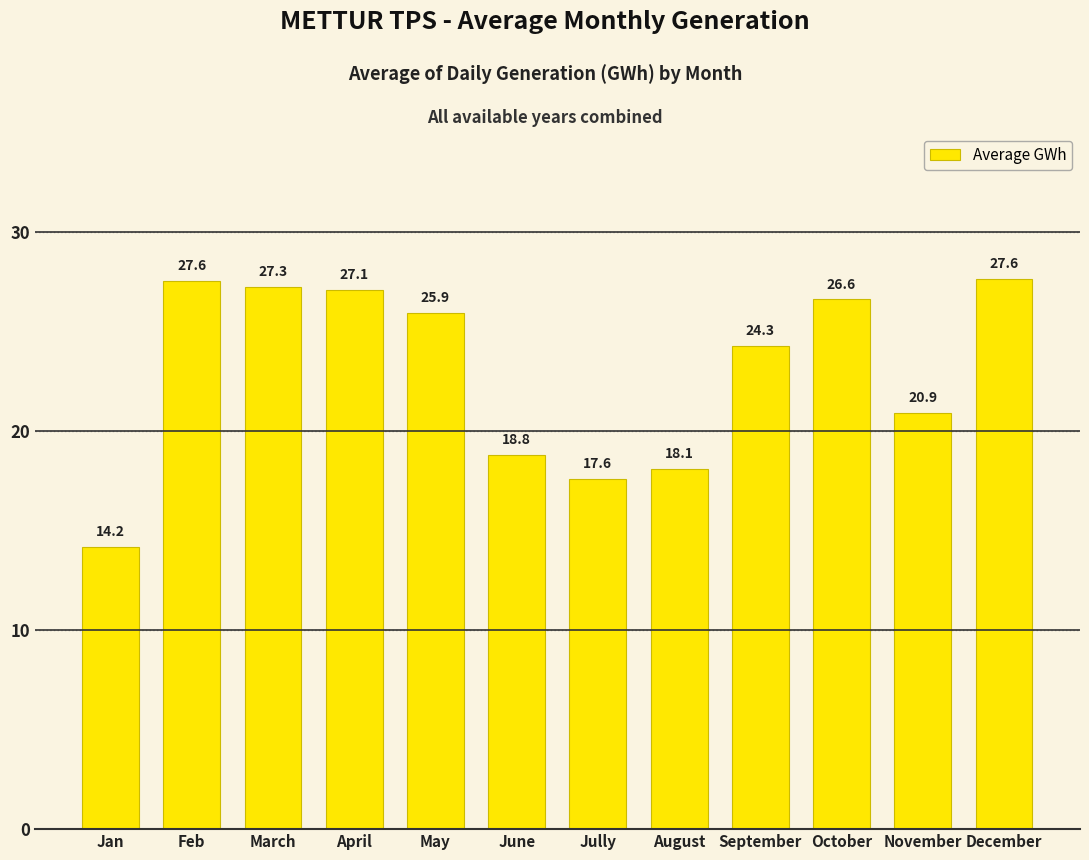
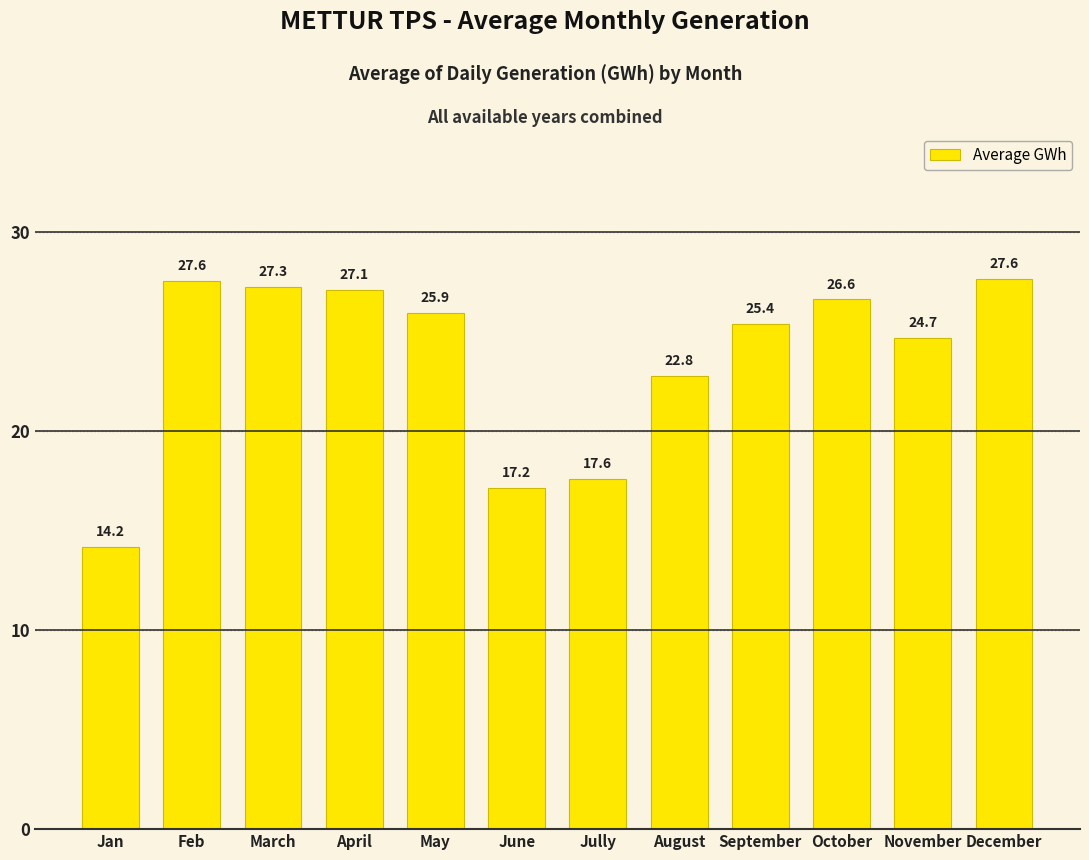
  {
    "Jan": 14.2,
    "Feb": 27.6,
    "March": 27.3,
    "April": 27.1,
    "May": 25.9,
-   "June": 18.8,
+   "June": 17.2,
    "Jully": 17.6,
-   "August": 18.1,
-   "September": 24.3,
+   "August": 22.8,
+   "September": 25.4,
    "October": 26.6,
-   "November": 20.9,
+   "November": 24.7,
    "December": 27.6
  }
